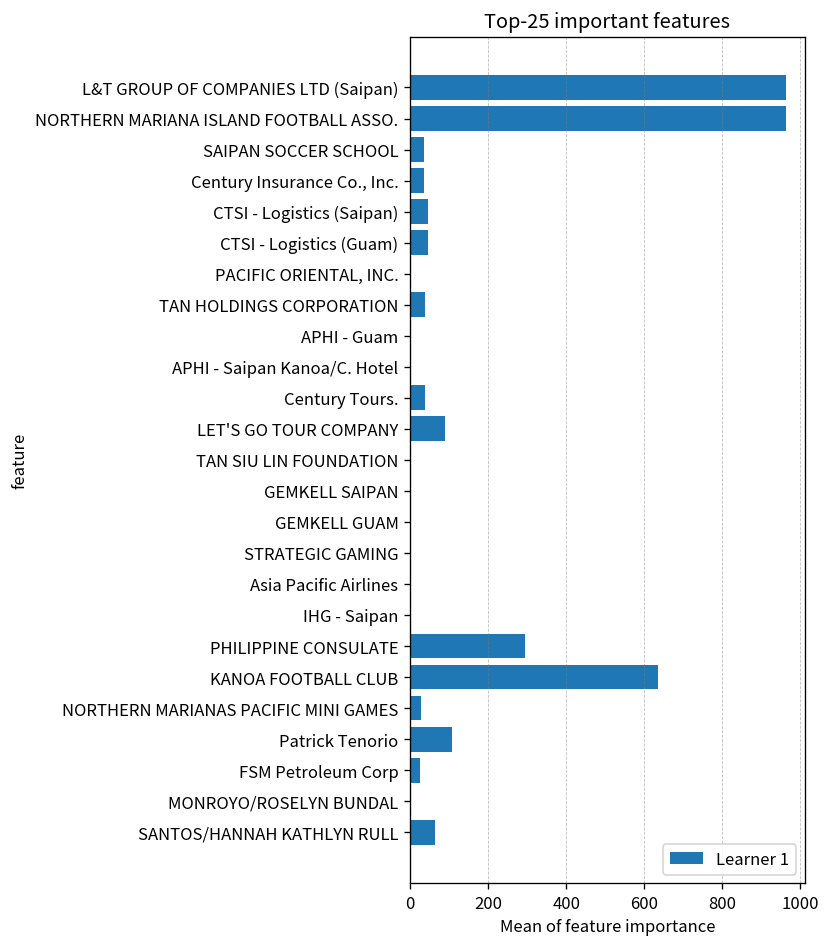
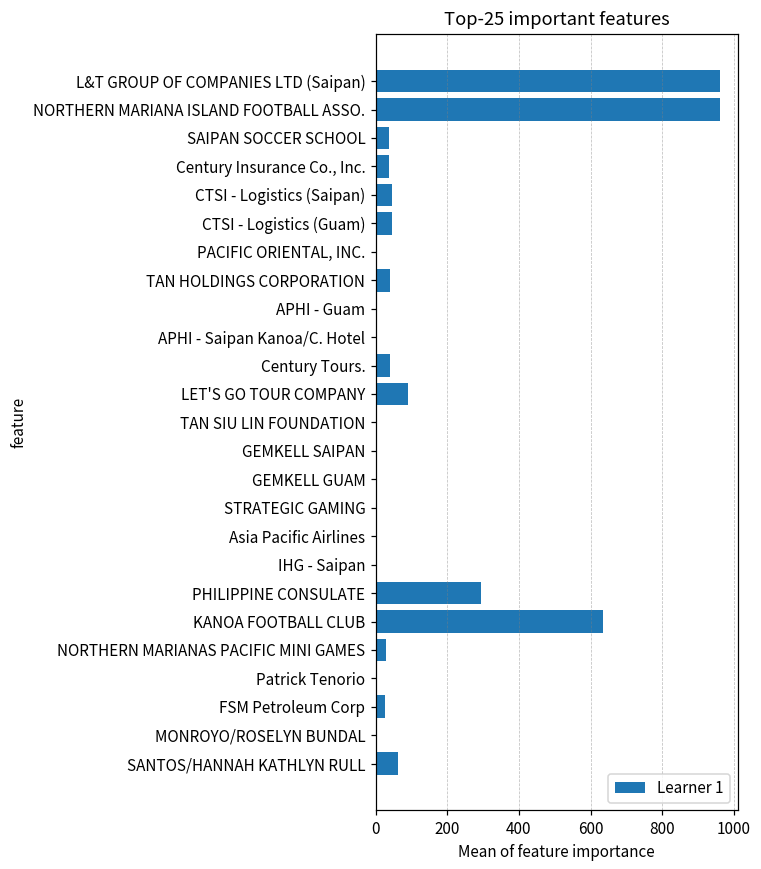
  {
    "L&T GROUP OF COMPANIES LTD (Saipan)": 960,
    "NORTHERN MARIANA ISLAND FOOTBALL ASSO.": 960,
    "SAIPAN SOCCER SCHOOL": 40,
    "Century Insurance Co., Inc.": 40,
    "CTSI - Logistics (Saipan)": 50,
    "CTSI - Logistics (Guam)": 50,
    "PACIFIC ORIENTAL, INC.": 0,
    "TAN HOLDINGS CORPORATION": 40,
    "APHI - Guam": 0,
    "APHI - Saipan Kanoa/C. Hotel": 0,
    "Century Tours.": 40,
    "LET'S GO TOUR COMPANY": 90,
    "TAN SIU LIN FOUNDATION": 0,
    "GEMKELL SAIPAN": 0,
    "GEMKELL GUAM": 0,
    "STRATEGIC GAMING": 0,
    "Asia Pacific Airlines": 0,
    "IHG - Saipan": 0,
    "PHILIPPINE CONSULATE": 290,
    "KANOA FOOTBALL CLUB": 640,
    "NORTHERN MARIANAS PACIFIC MINI GAMES": 30,
-   "Patrick Tenorio": 110,
+   "Patrick Tenorio": 0,
    "FSM Petroleum Corp": 30,
    "MONROYO/ROSELYN BUNDAL": 0,
    "SANTOS/HANNAH KATHLYN RULL": 60
  }
